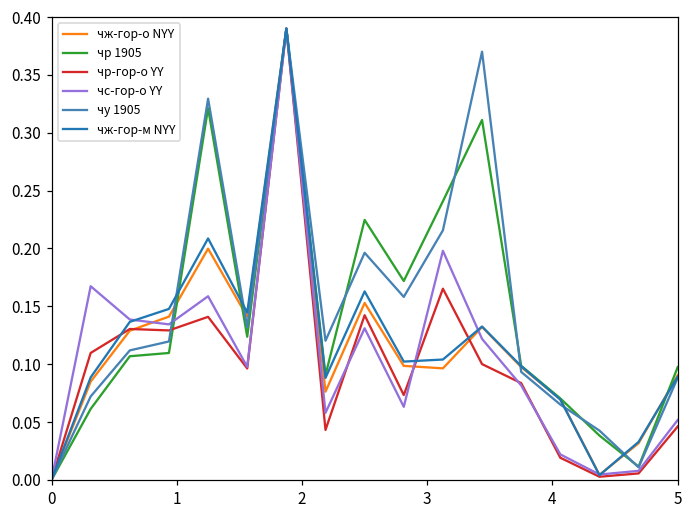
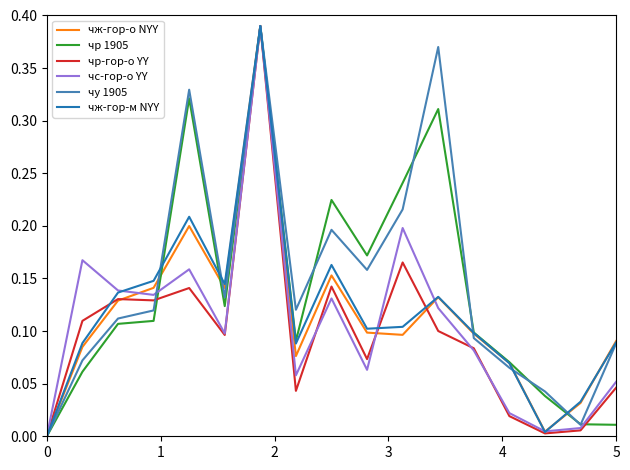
  {
    "чр 1905": {
-     "5": 0.098
+     "5": 0.011
    },
    "чр-гор-о YY": {
      "5": 0.046
    },
    "чс-гор-о YY": {
      "5": 0.052
    }
  }
